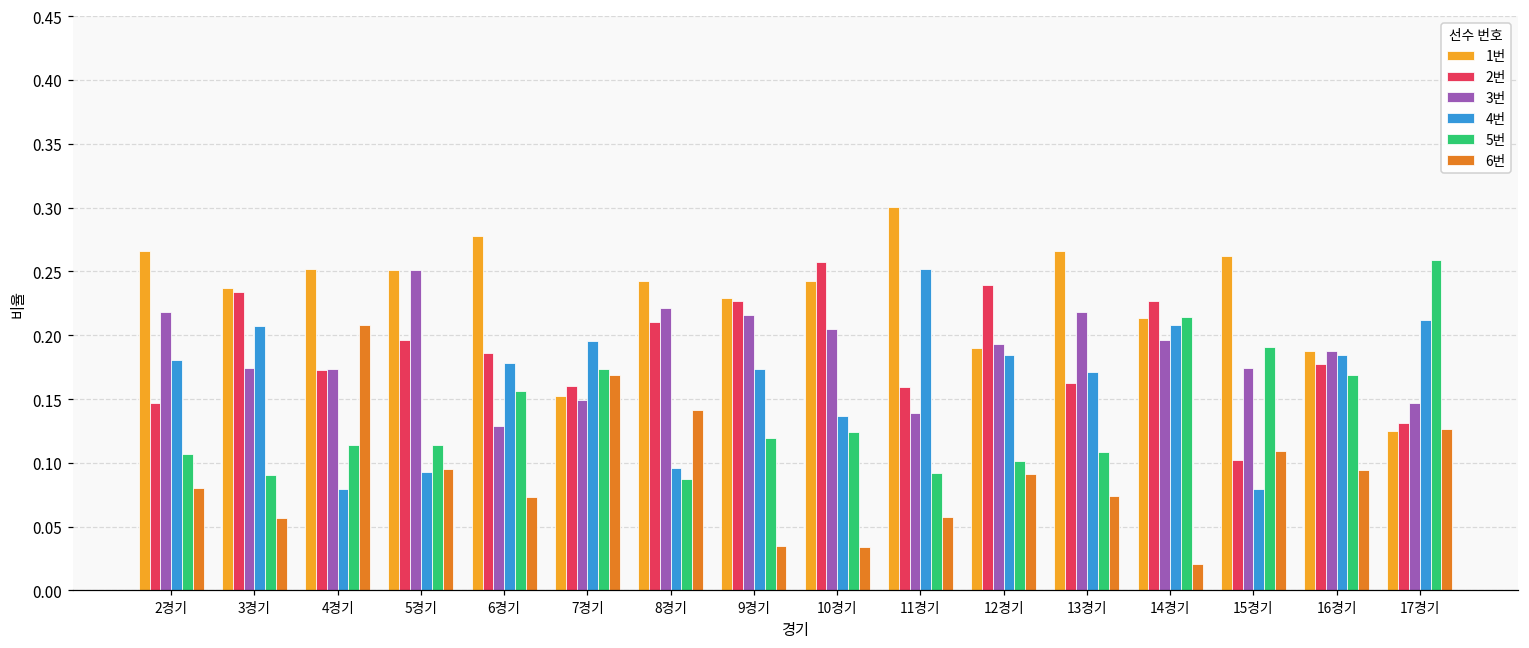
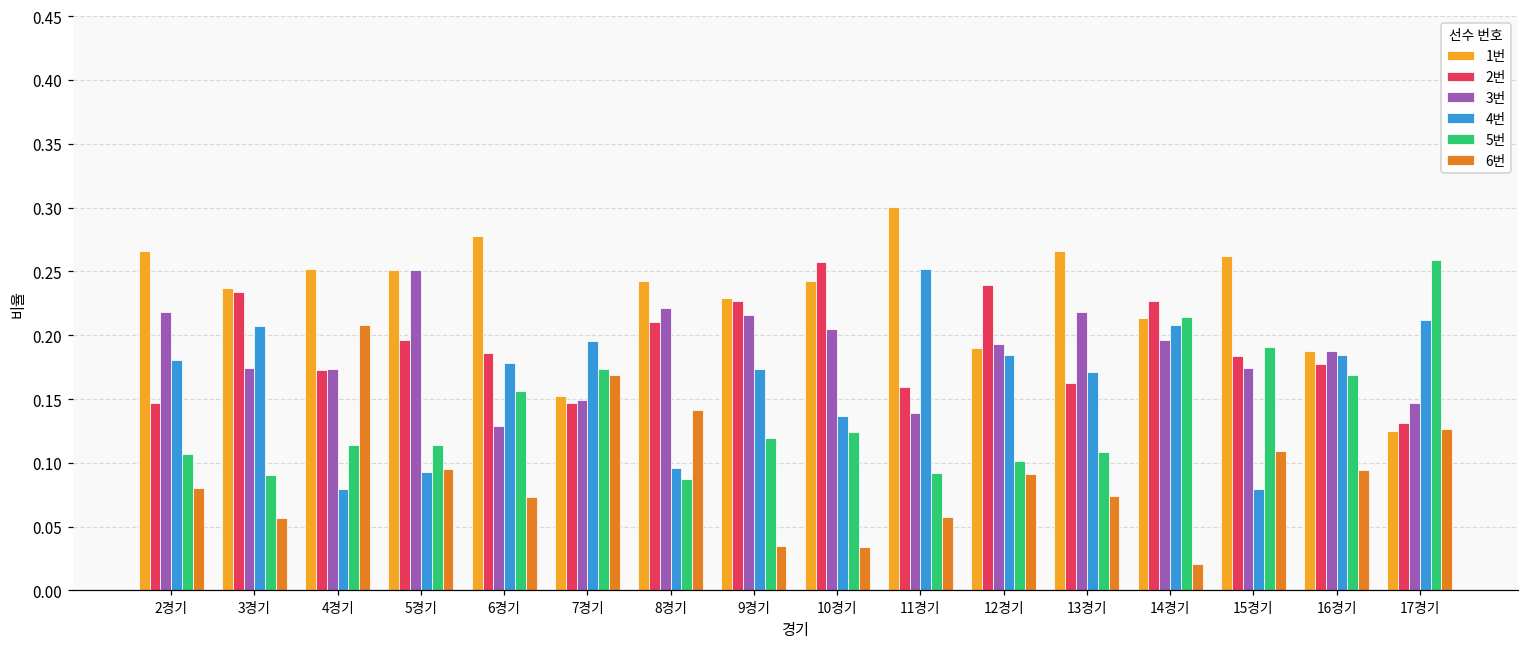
  {
    "2번": {
      "2경기": 0.147,
      "3경기": 0.234,
      "4경기": 0.173,
      "5경기": 0.196,
      "6경기": 0.186,
-     "7경기": 0.160,
+     "7경기": 0.147,
      "8경기": 0.211,
      "9경기": 0.227,
      "10경기": 0.257,
      "11경기": 0.159,
      "12경기": 0.240,
      "13경기": 0.162,
      "14경기": 0.227,
-     "15경기": 0.102,
+     "15경기": 0.184,
      "16경기": 0.178,
      "17경기": 0.132
    },
    "3번": {
      "2경기": 0.218,
      "3경기": 0.174,
      "4경기": 0.174,
      "5경기": 0.251,
      "6경기": 0.128,
      "7경기": 0.149,
      "8경기": 0.221,
      "9경기": 0.216,
      "10경기": 0.205,
      "11경기": 0.139,
      "12경기": 0.193,
      "13경기": 0.218,
      "14경기": 0.196,
      "15경기": 0.175,
      "16경기": 0.188,
      "17경기": 0.147
    },
    "4번": {
      "2경기": 0.181,
      "3경기": 0.207,
      "4경기": 0.079,
      "5경기": 0.093,
      "6경기": 0.178,
      "7경기": 0.196,
      "8경기": 0.096,
      "9경기": 0.174,
      "10경기": 0.136,
      "11경기": 0.252,
      "12경기": 0.185,
      "13경기": 0.171,
      "14경기": 0.208,
      "15경기": 0.079,
      "16경기": 0.184,
      "17경기": 0.212
    },
    "5번": {
      "2경기": 0.107,
      "3경기": 0.090,
      "4경기": 0.114,
      "5경기": 0.114,
      "6경기": 0.157,
      "7경기": 0.174,
      "8경기": 0.088,
      "9경기": 0.119,
      "10경기": 0.125,
      "11경기": 0.092,
      "12경기": 0.101,
      "13경기": 0.108,
      "14경기": 0.214,
      "15경기": 0.191,
      "16경기": 0.168,
      "17경기": 0.259
    }
  }
